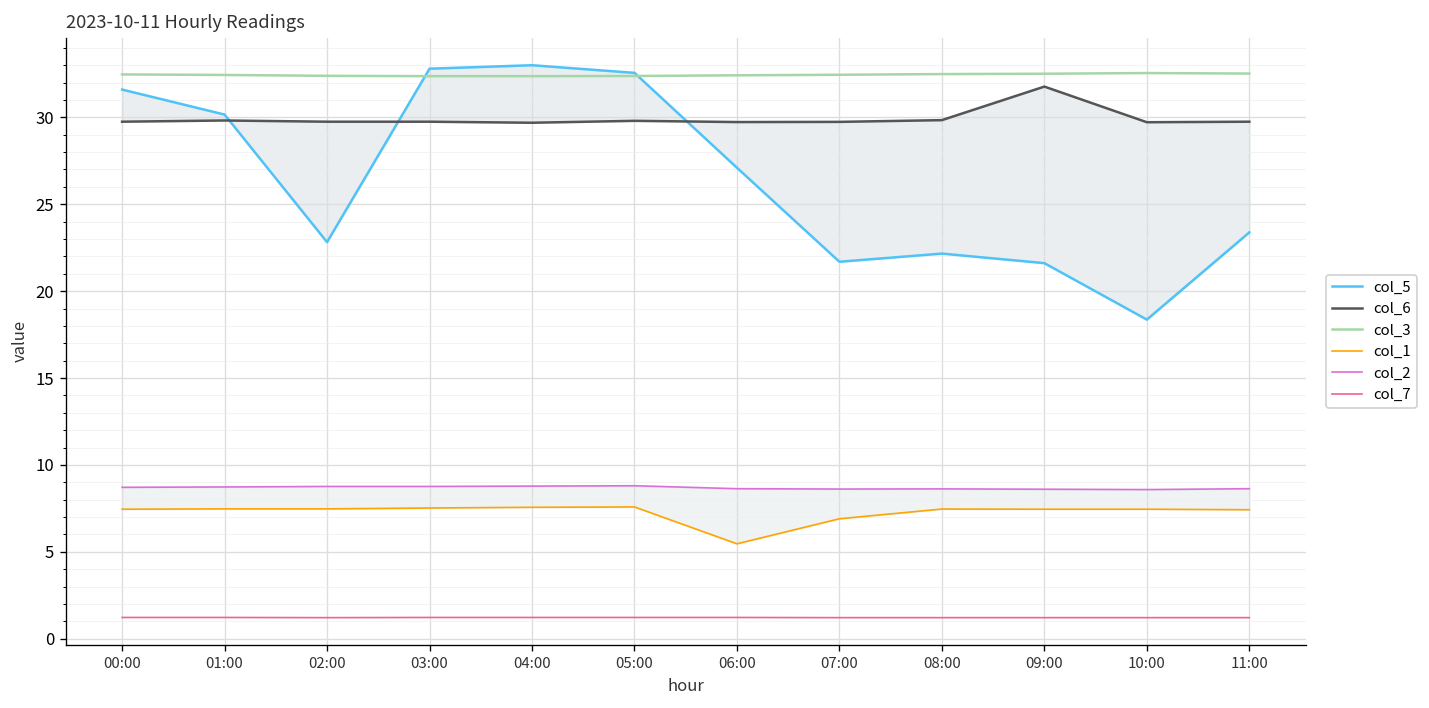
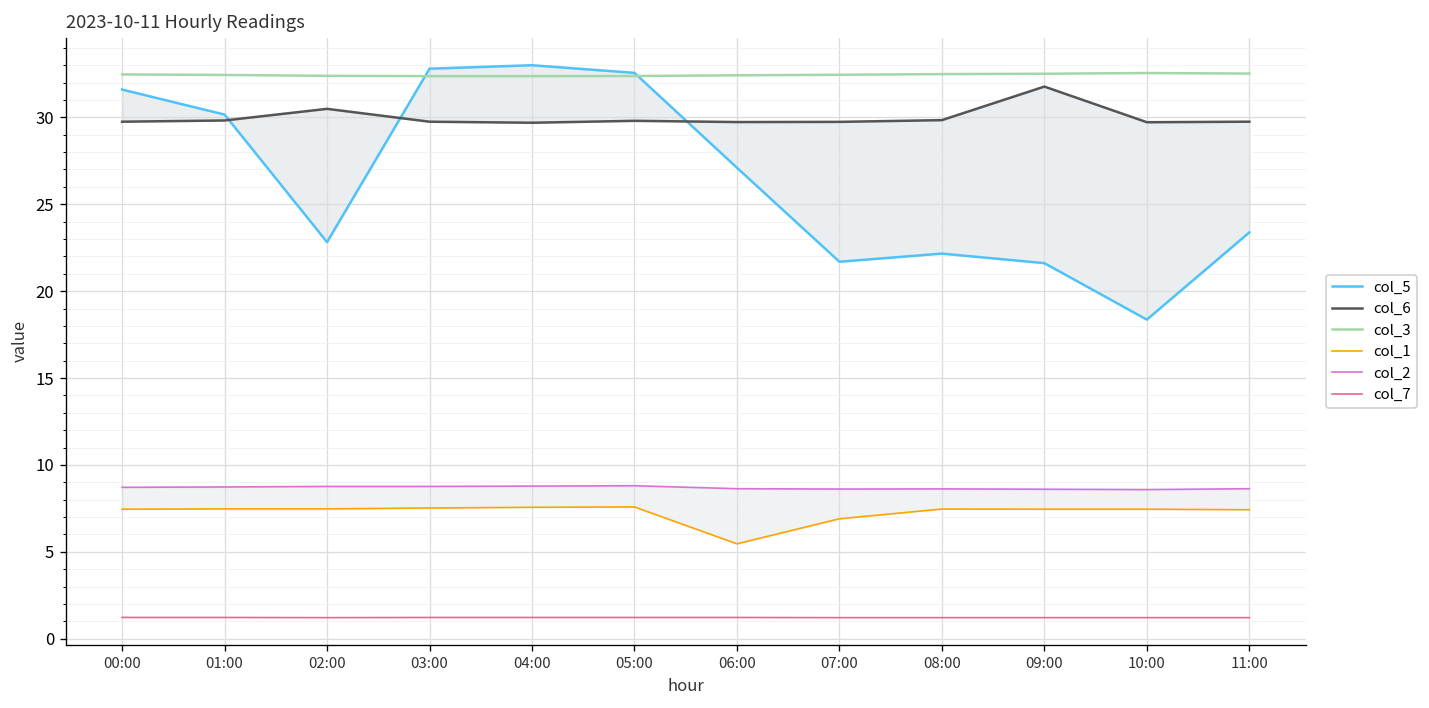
  {
    "col_5": {
      "02:00": 22.8,
      "06:00": 27.1,
      "07:00": 21.7,
      "08:00": 22.2,
      "09:00": 21.6,
      "10:00": 18.4,
      "11:00": 23.4
    },
    "col_6": {
      "00:00": 29.8,
      "01:00": 29.8,
-     "02:00": 29.8,
+     "02:00": 30.5,
      "03:00": 29.8,
      "04:00": 29.7,
      "05:00": 29.8
    },
    "col_1": {
      "00:00": 7.5,
      "01:00": 7.5,
      "02:00": 7.5,
      "03:00": 7.5,
      "04:00": 7.6,
      "05:00": 7.6,
      "06:00": 5.5,
      "07:00": 6.9,
      "08:00": 7.5,
      "09:00": 7.5,
      "10:00": 7.5,
      "11:00": 7.4
    },
    "col_2": {
      "00:00": 8.7,
      "01:00": 8.7,
      "02:00": 8.8,
      "03:00": 8.8,
      "04:00": 8.8,
      "05:00": 8.8,
      "06:00": 8.6,
      "07:00": 8.6,
      "08:00": 8.6,
      "09:00": 8.6,
      "10:00": 8.6,
      "11:00": 8.6
    },
    "col_7": {
      "00:00": 1.2,
      "01:00": 1.2,
      "02:00": 1.2,
      "03:00": 1.2,
      "04:00": 1.2,
      "05:00": 1.2,
      "06:00": 1.2,
      "07:00": 1.2,
      "08:00": 1.2,
      "09:00": 1.2,
      "10:00": 1.2,
      "11:00": 1.2
    }
  }
